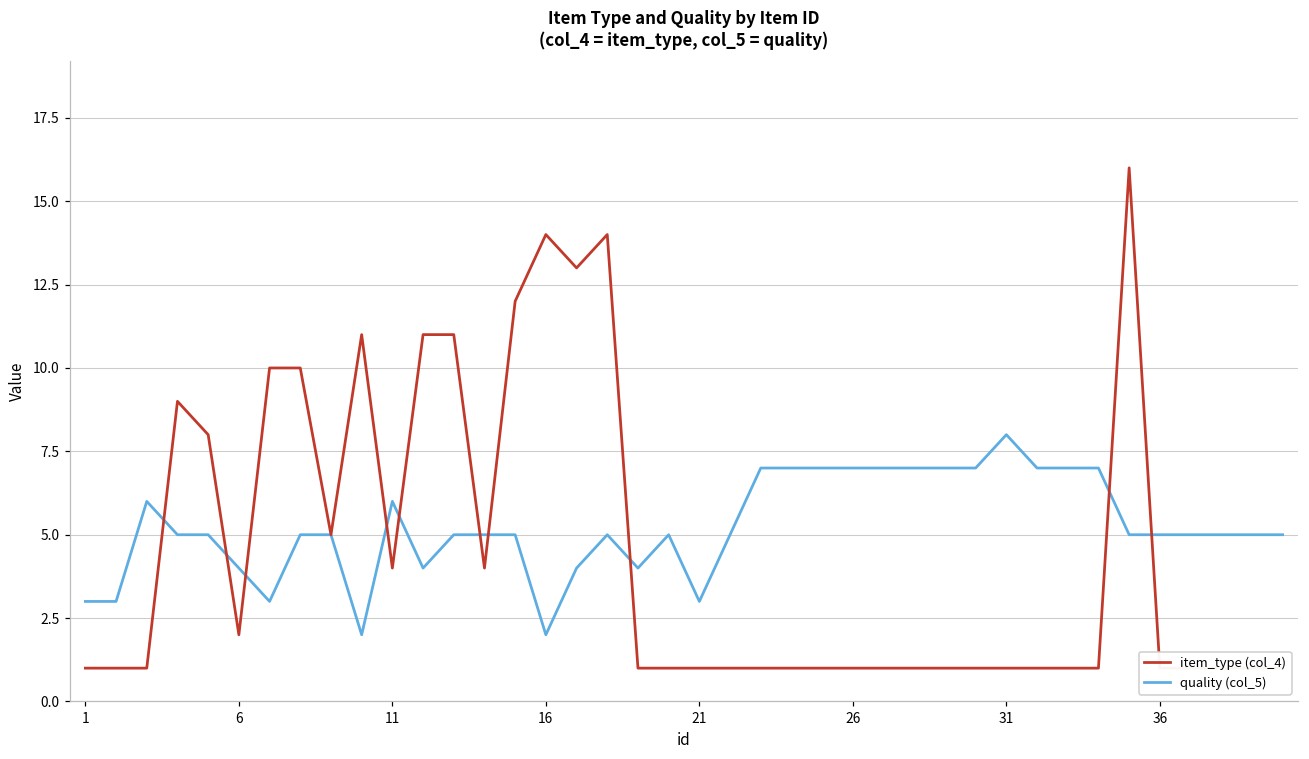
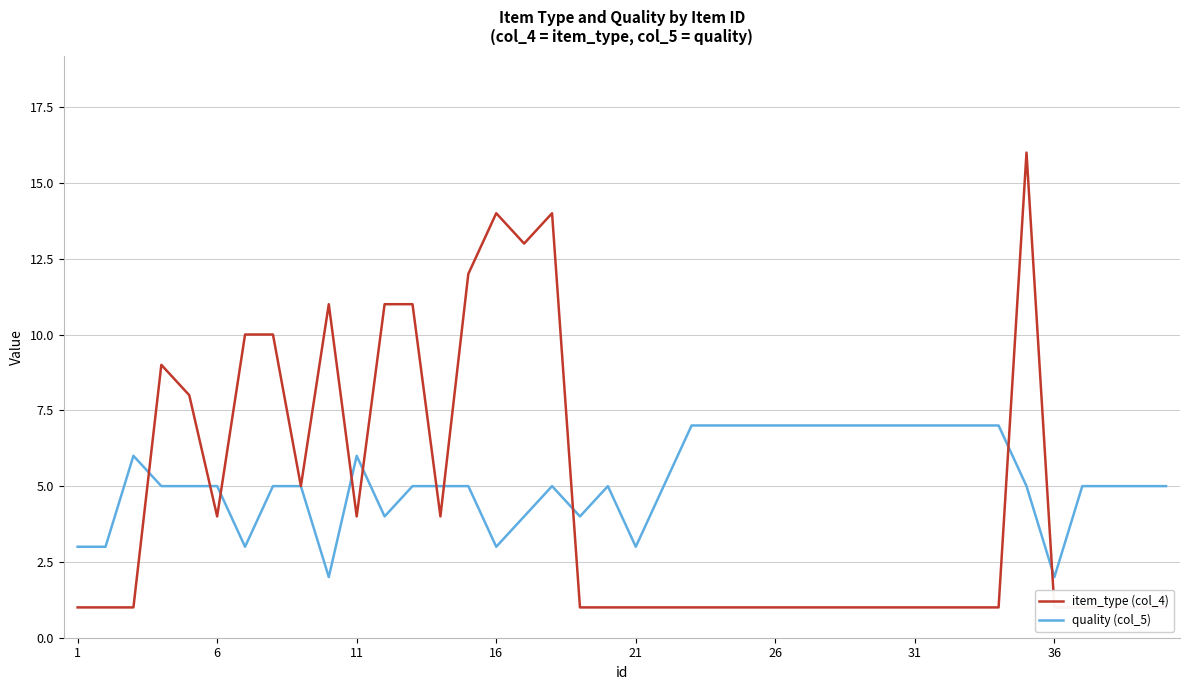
  {
    "item_type (col_4)": {
      "1": 1,
-     "6": 2,
+     "6": 4,
      "11": 4,
      "16": 14,
      "21": 1,
      "26": 1,
      "31": 1
    },
    "quality (col_5)": {
      "1": 3,
-     "6": 4,
+     "6": 5,
      "11": 6,
-     "16": 2,
+     "16": 3,
      "21": 3,
      "26": 7,
-     "31": 8,
-     "36": 5
+     "31": 7,
+     "36": 2
    }
  }
